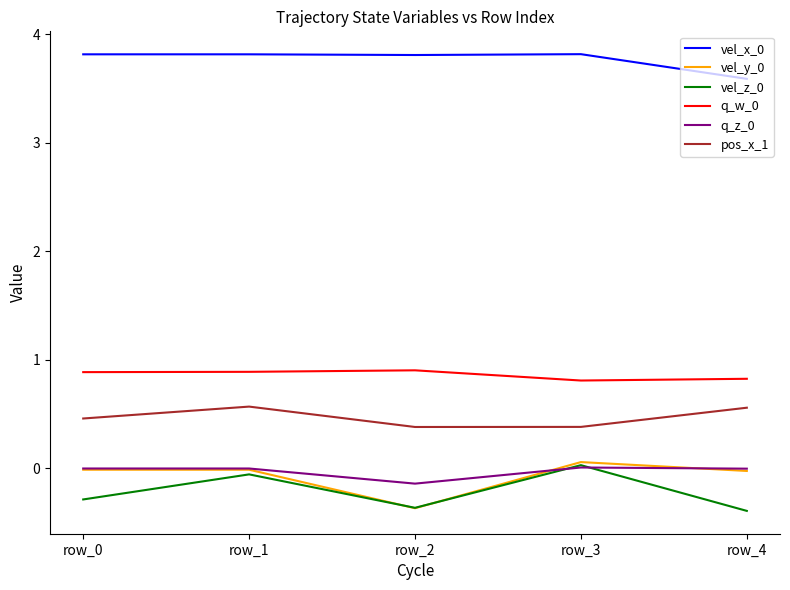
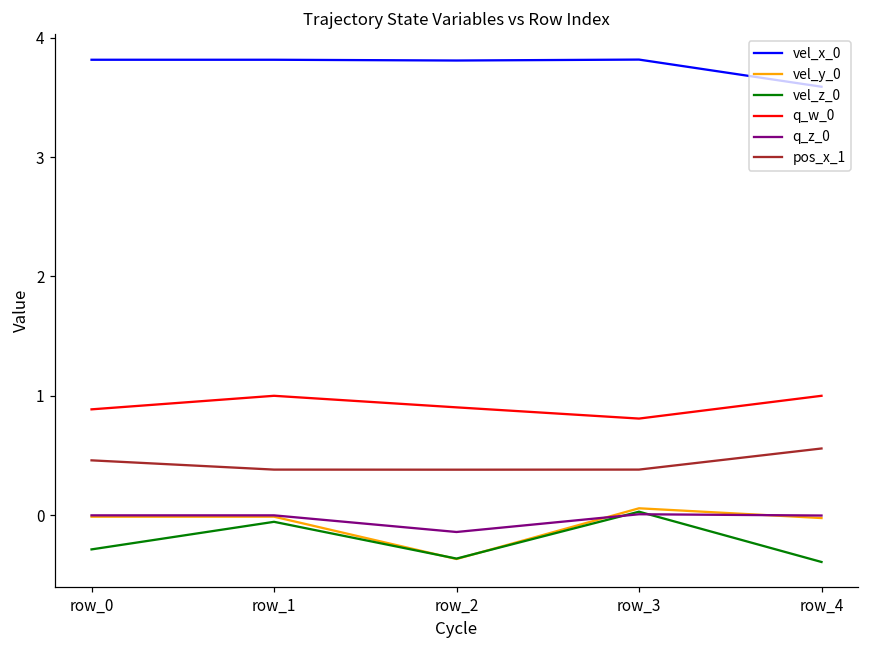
  {
    "vel_x_0": {
      "row_0": 3.82,
      "row_1": 3.82,
      "row_2": 3.81,
      "row_3": 3.82
    },
    "vel_y_0": {
      "row_3": 0.06
    },
    "vel_z_0": {
      "row_0": -0.29,
      "row_1": -0.06,
      "row_4": -0.39
    },
    "q_w_0": {
      "row_0": 0.89,
-     "row_1": 0.89,
+     "row_1": 1.00,
      "row_2": 0.90,
      "row_3": 0.81,
-     "row_4": 0.83
+     "row_4": 1.00
    },
    "q_z_0": {
      "row_2": -0.14
    },
    "pos_x_1": {
      "row_0": 0.46,
-     "row_1": 0.57,
+     "row_1": 0.38,
      "row_2": 0.38,
      "row_3": 0.38,
      "row_4": 0.56
    }
  }
